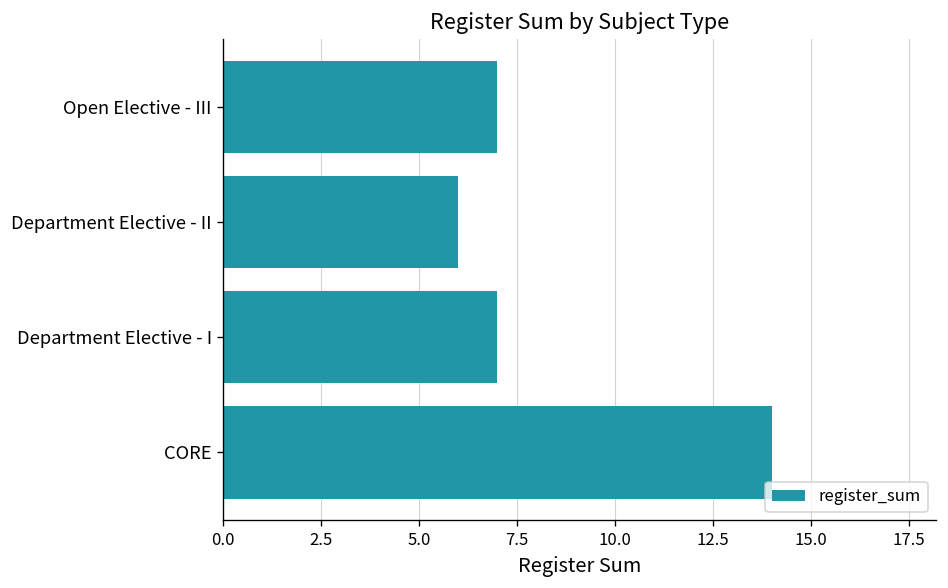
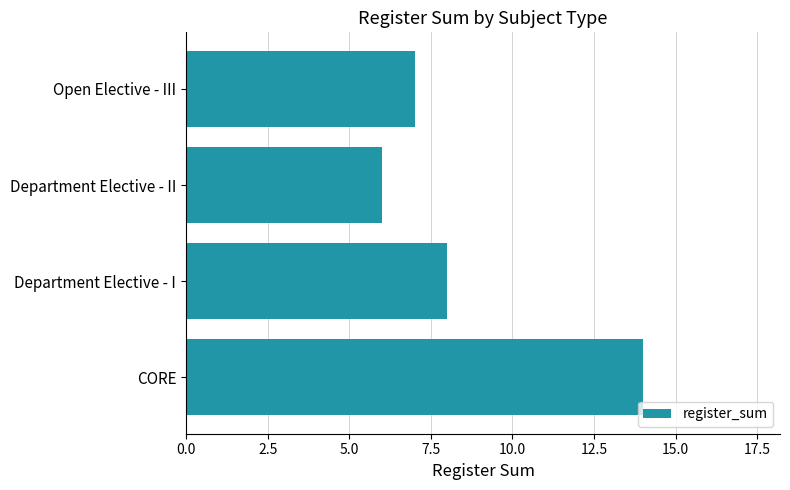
  {
    "Open Elective - III": 7,
    "Department Elective - II": 6,
-   "Department Elective - I": 7,
+   "Department Elective - I": 8,
    "CORE": 14
  }
